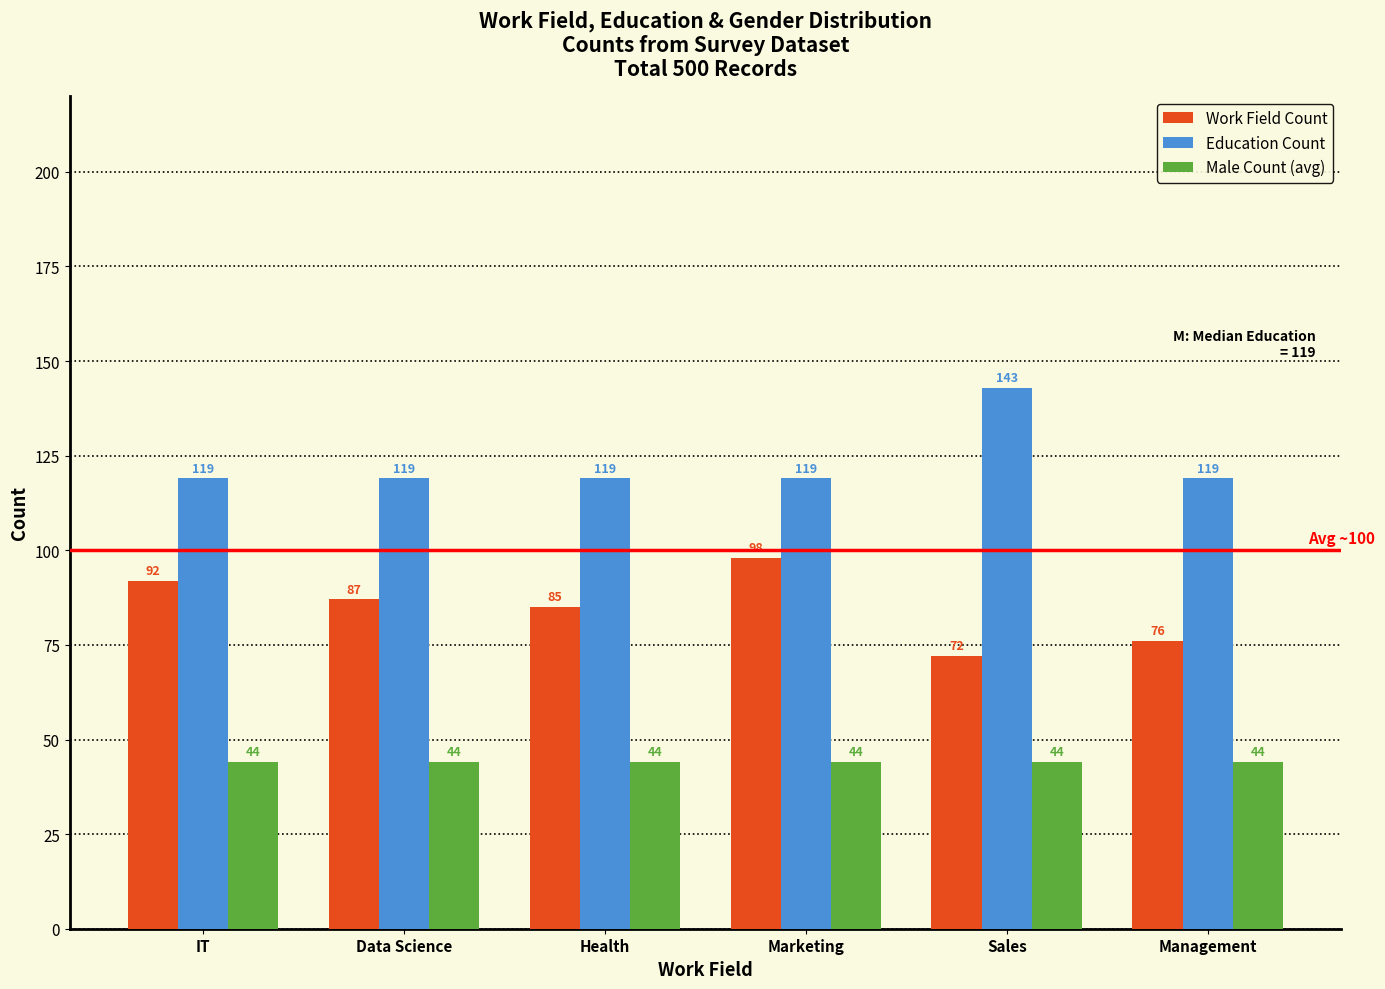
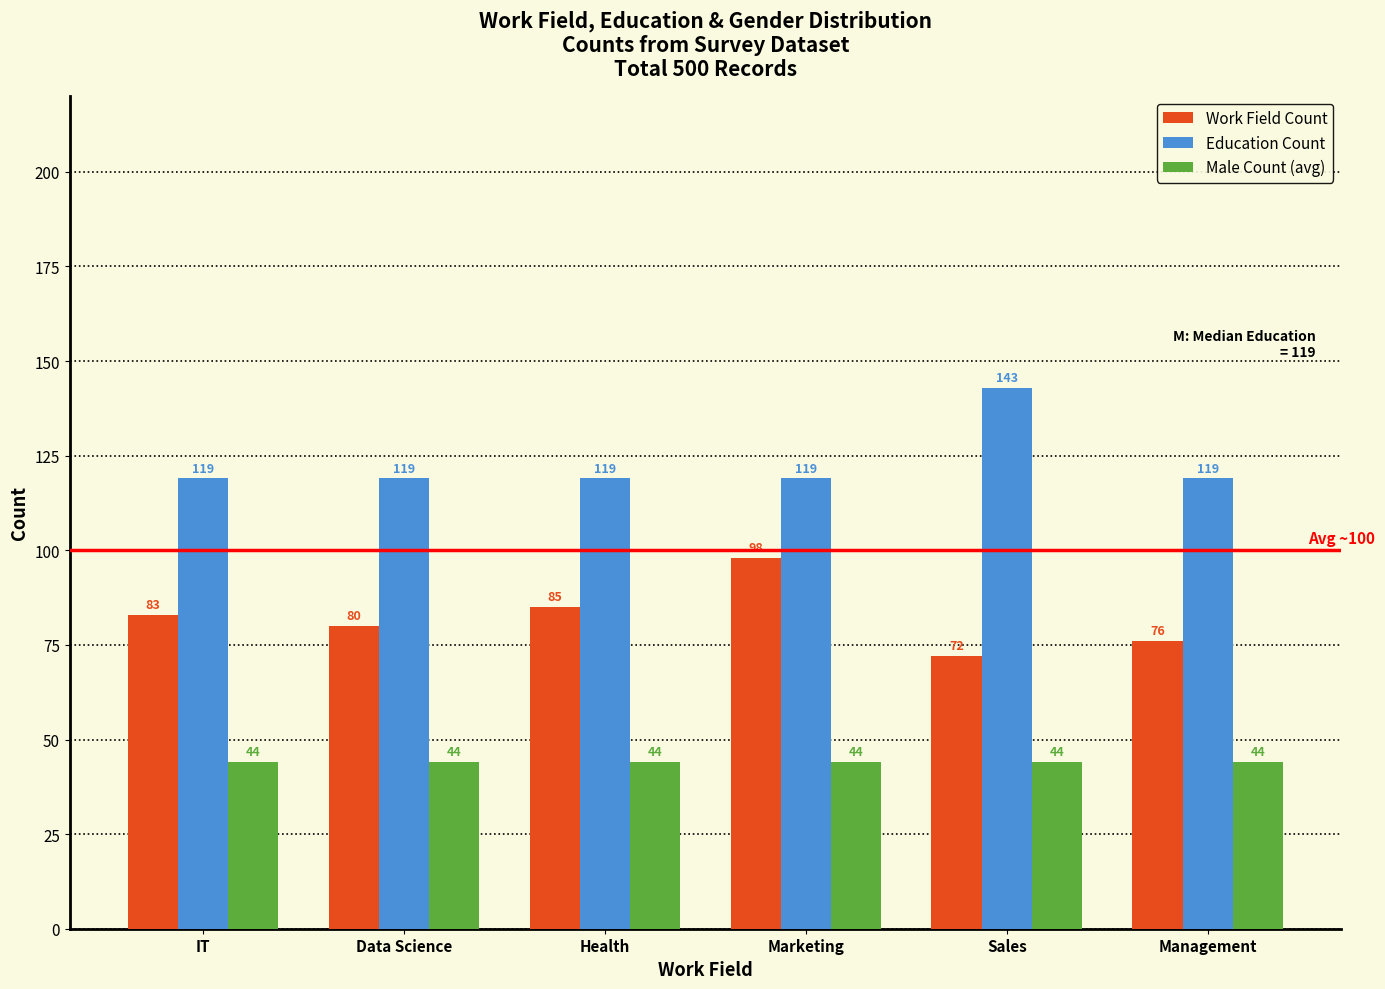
  {
    "Work Field Count": {
-     "IT": 92,
-     "Data Science": 87,
+     "IT": 83,
+     "Data Science": 80,
      "Health": 85,
      "Marketing": 98,
      "Sales": 72,
      "Management": 76
    },
    "Education Count": {
      "IT": 119,
      "Data Science": 119,
      "Health": 119,
      "Marketing": 119,
      "Sales": 143,
      "Management": 119
    },
    "Male Count (avg)": {
      "IT": 44,
      "Data Science": 44,
      "Health": 44,
      "Marketing": 44,
      "Sales": 44,
      "Management": 44
    }
  }
